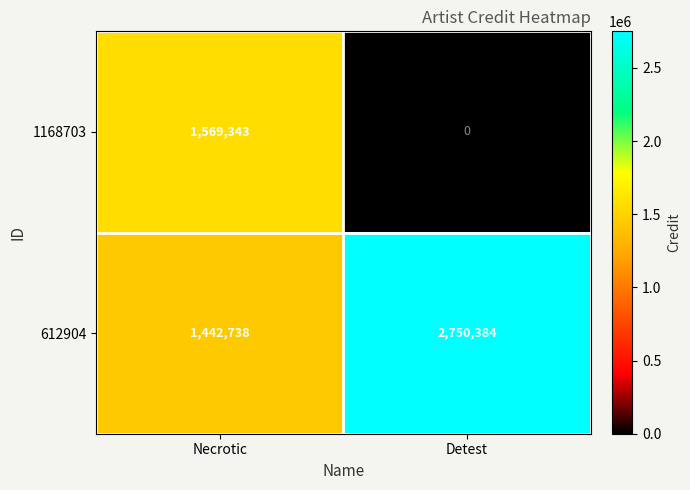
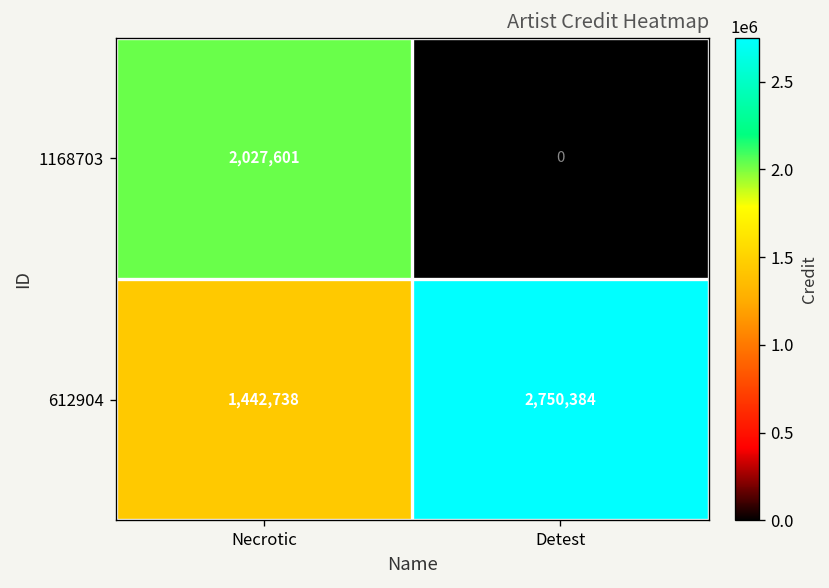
  {
    "1168703": {
-     "Necrotic": "1,569,343",
+     "Necrotic": "2,027,601",
      "Detest": "0"
    },
    "612904": {
      "Necrotic": "1,442,738",
      "Detest": "2,750,384"
    }
  }
